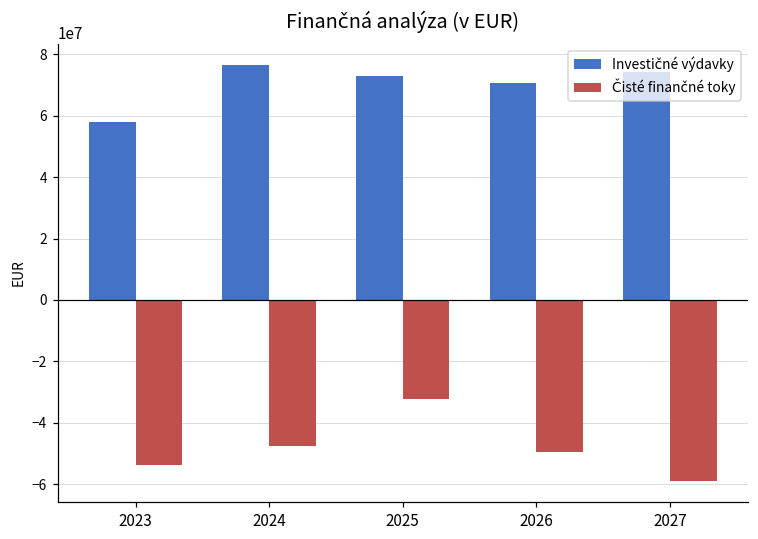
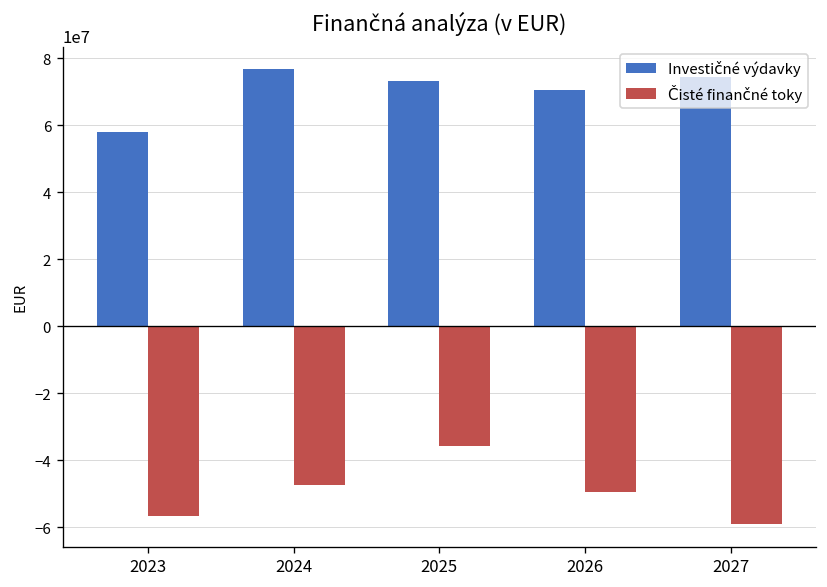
  {
    "Investičné výdavky": {
      "2023": 58000000,
      "2024": 77000000,
      "2025": 73000000,
      "2026": 71000000
    },
    "Čisté finančné toky": {
-     "2023": -54000000,
+     "2023": -57000000,
      "2024": -47000000,
-     "2025": -32000000,
+     "2025": -36000000,
      "2026": -49000000,
      "2027": -59000000
    }
  }
